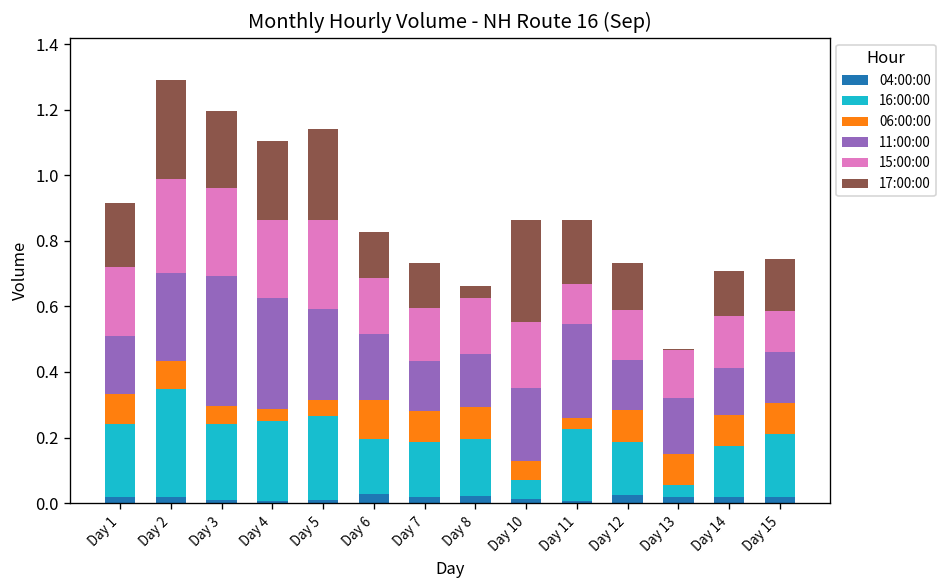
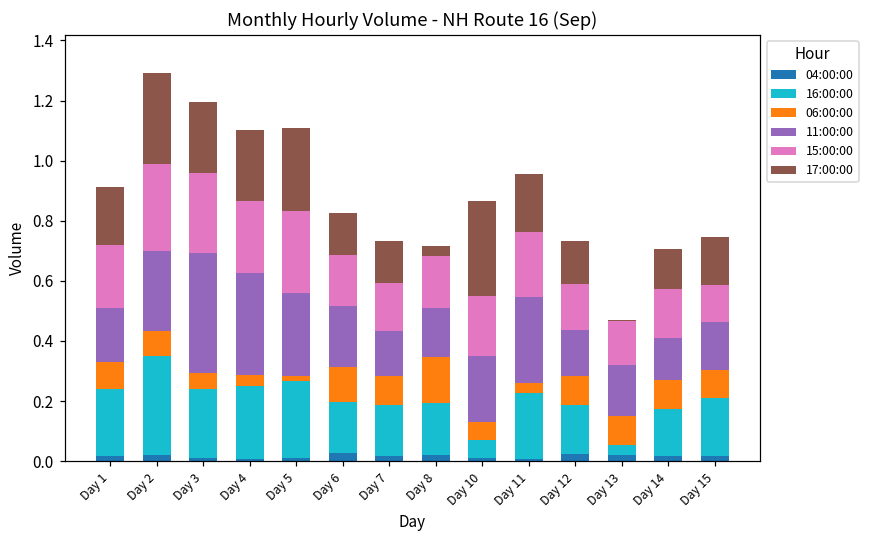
  {
    "04:00:00": {
      "Day 1": 0.02,
      "Day 2": 0.02,
      "Day 5": 0.01,
      "Day 6": 0.03,
      "Day 7": 0.02,
      "Day 8": 0.02,
      "Day 10": 0.01,
      "Day 12": 0.02,
      "Day 13": 0.02,
      "Day 14": 0.02,
      "Day 15": 0.02
    },
    "16:00:00": {
      "Day 1": 0.22,
      "Day 2": 0.33,
      "Day 3": 0.23,
      "Day 4": 0.24,
      "Day 5": 0.26,
      "Day 6": 0.17,
      "Day 7": 0.17,
      "Day 8": 0.17,
      "Day 10": 0.06,
      "Day 11": 0.22,
      "Day 12": 0.16,
      "Day 13": 0.03,
      "Day 14": 0.16,
      "Day 15": 0.19
    },
    "06:00:00": {
      "Day 1": 0.09,
      "Day 2": 0.08,
      "Day 3": 0.05,
      "Day 4": 0.04,
-     "Day 5": 0.05,
+     "Day 5": 0.02,
      "Day 6": 0.12,
      "Day 7": 0.10,
-     "Day 8": 0.10,
+     "Day 8": 0.15,
      "Day 10": 0.06,
      "Day 11": 0.04,
      "Day 12": 0.10,
      "Day 13": 0.10,
      "Day 14": 0.10,
      "Day 15": 0.10
    },
    "11:00:00": {
      "Day 1": 0.18,
      "Day 2": 0.27,
      "Day 3": 0.40,
      "Day 4": 0.34,
      "Day 5": 0.28,
      "Day 6": 0.20,
      "Day 7": 0.15,
      "Day 8": 0.16,
      "Day 10": 0.22,
      "Day 11": 0.29,
      "Day 12": 0.15,
      "Day 13": 0.17,
      "Day 14": 0.14,
      "Day 15": 0.16
    },
    "15:00:00": {
      "Day 1": 0.21,
      "Day 2": 0.29,
      "Day 3": 0.27,
      "Day 4": 0.24,
      "Day 5": 0.27,
      "Day 6": 0.17,
      "Day 7": 0.16,
      "Day 8": 0.17,
      "Day 10": 0.20,
-     "Day 11": 0.12,
+     "Day 11": 0.22,
      "Day 12": 0.15,
      "Day 13": 0.15,
      "Day 14": 0.16,
      "Day 15": 0.12
    },
    "17:00:00": {
      "Day 1": 0.19,
      "Day 2": 0.30,
      "Day 3": 0.23,
      "Day 4": 0.24,
      "Day 5": 0.28,
      "Day 6": 0.14,
      "Day 7": 0.14,
      "Day 8": 0.03,
      "Day 10": 0.31,
      "Day 11": 0.19,
      "Day 12": 0.14,
      "Day 14": 0.14,
      "Day 15": 0.16
    }
  }
